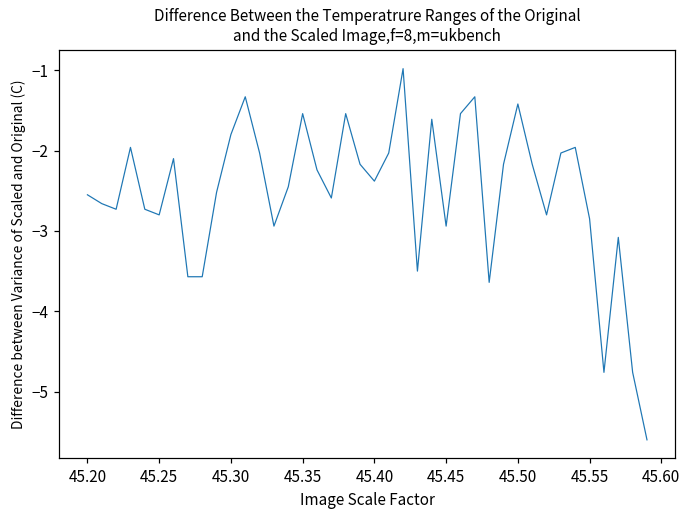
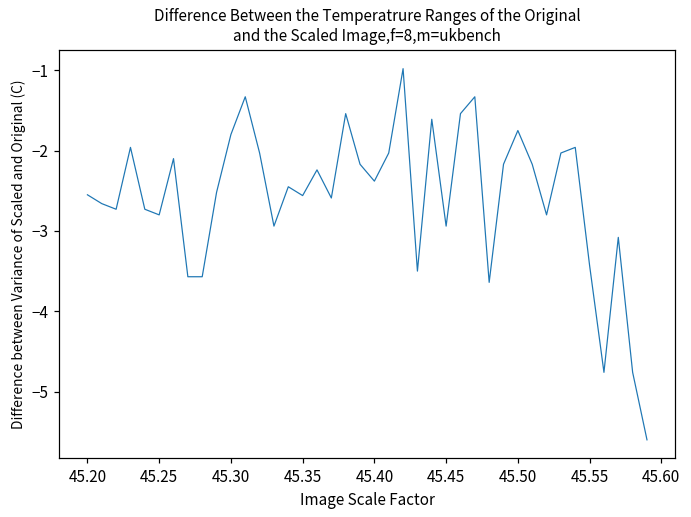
  {
    "45.20": -2.6,
    "45.25": -2.8,
    "45.30": -1.8,
-   "45.35": -1.5,
+   "45.35": -2.6,
    "45.40": -2.4,
    "45.45": -2.9,
-   "45.50": -1.4,
-   "45.55": -2.9
+   "45.50": -1.8,
+   "45.55": -3.4
  }
